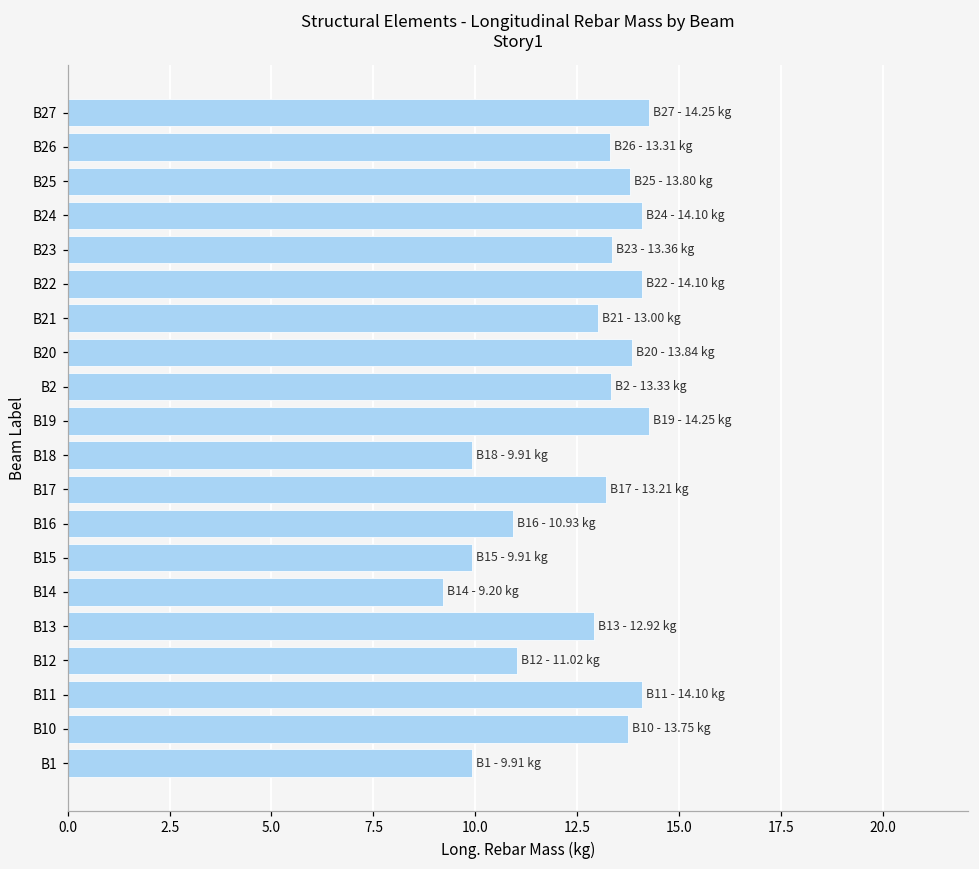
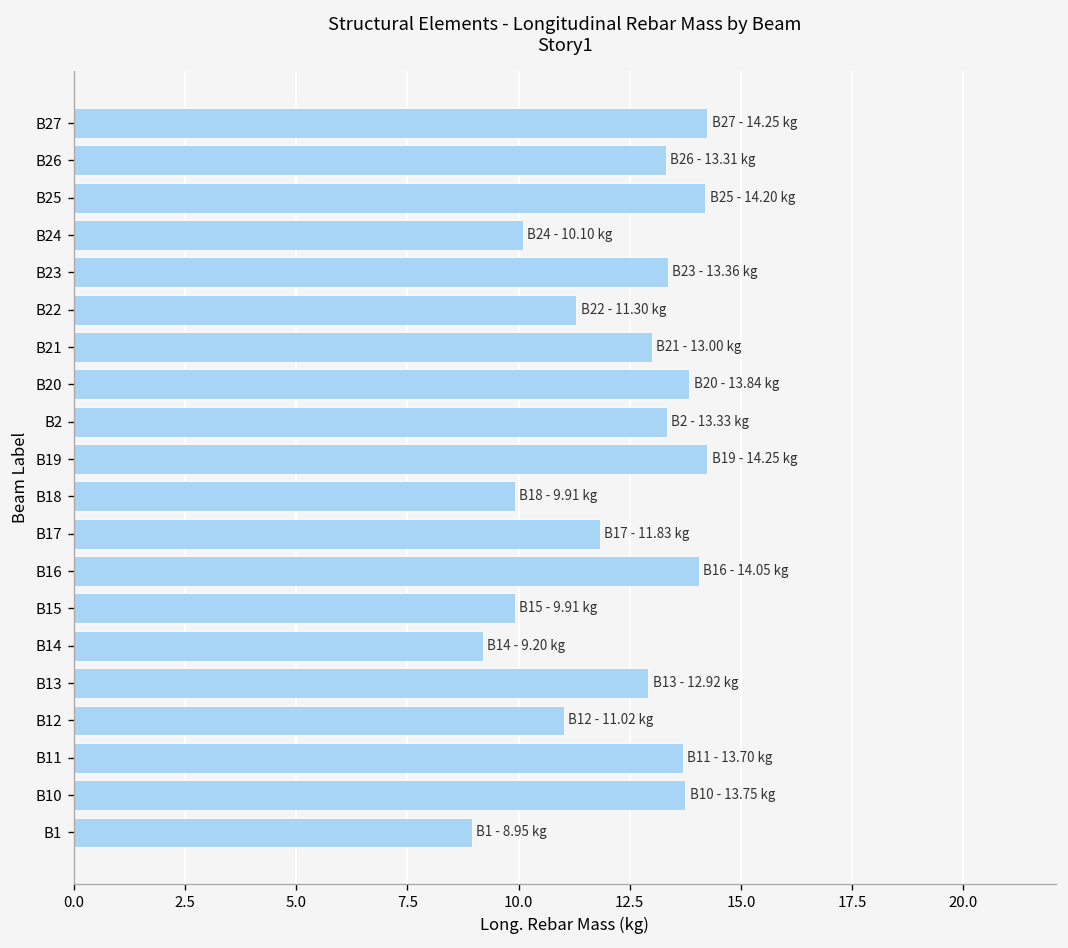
  {
    "B27": 14.25,
    "B26": 13.31,
-   "B25": 13.80,
-   "B24": 14.10,
+   "B25": 14.20,
+   "B24": 10.10,
    "B23": 13.36,
-   "B22": 14.10,
+   "B22": 11.30,
    "B21": 13.00,
    "B20": 13.84,
    "B2": 13.33,
    "B19": 14.25,
    "B18": 9.91,
-   "B17": 13.21,
-   "B16": 10.93,
+   "B17": 11.83,
+   "B16": 14.05,
    "B15": 9.91,
    "B14": 9.20,
    "B13": 12.92,
    "B12": 11.02,
-   "B11": 14.10,
+   "B11": 13.70,
    "B10": 13.75,
-   "B1": 9.91
+   "B1": 8.95
  }
